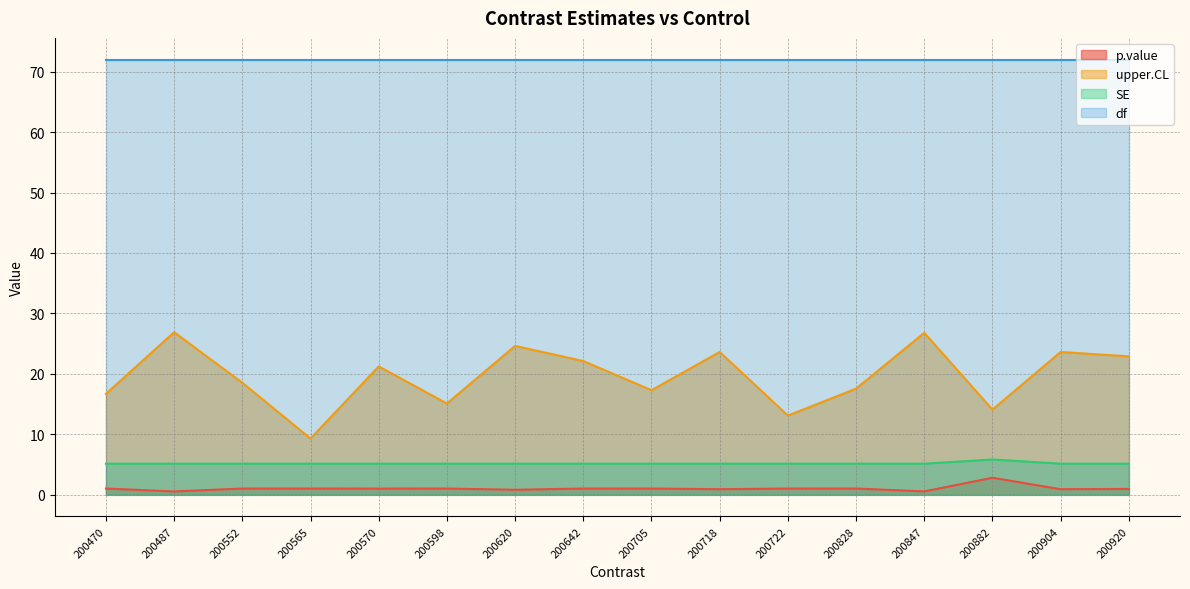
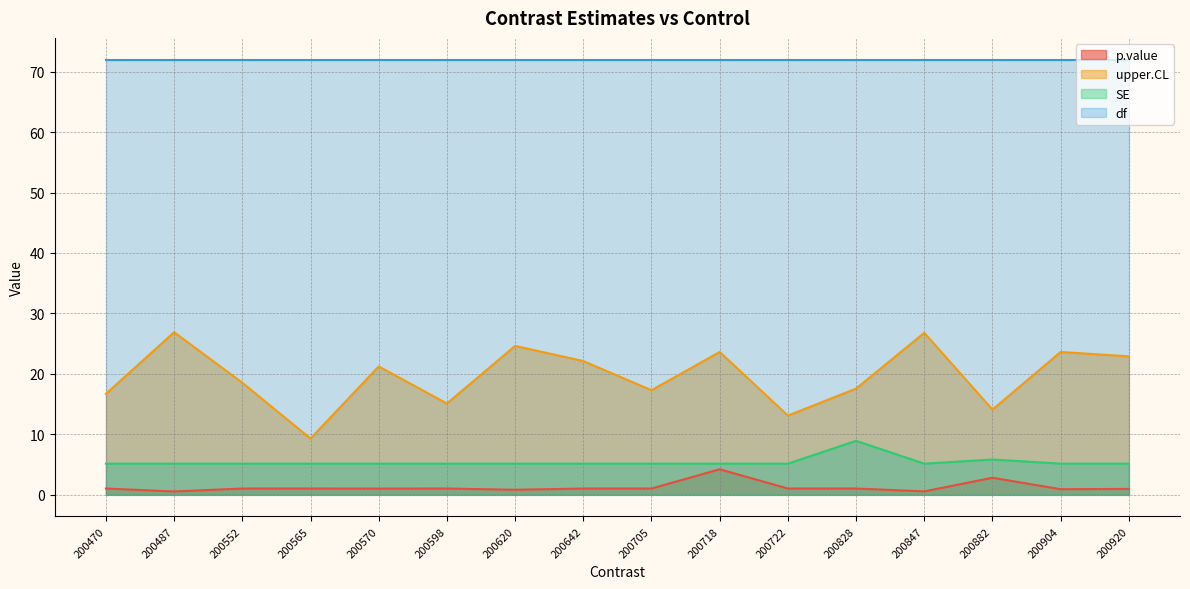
  {
    "p.value": {
      "200470": 1,
      "200487": 1,
      "200552": 1,
      "200565": 1,
      "200570": 1,
      "200598": 1,
      "200620": 1,
      "200642": 1,
      "200705": 1,
-     "200718": 1,
+     "200718": 4,
      "200722": 1,
      "200828": 1,
      "200847": 1,
      "200882": 3,
      "200904": 1,
      "200920": 1
    },
    "upper.CL": {
      "200470": 17,
      "200487": 27,
      "200552": 19,
      "200565": 9,
      "200570": 21,
      "200598": 15,
      "200620": 25,
      "200642": 22,
      "200705": 17,
      "200718": 24,
      "200722": 13,
      "200828": 18,
      "200847": 27,
      "200882": 14,
      "200904": 24,
      "200920": 23
    },
    "SE": {
      "200470": 5,
      "200487": 5,
      "200552": 5,
      "200565": 5,
      "200570": 5,
      "200598": 5,
      "200620": 5,
      "200642": 5,
      "200705": 5,
      "200718": 5,
      "200722": 5,
-     "200828": 5,
+     "200828": 9,
      "200847": 5,
      "200882": 6,
      "200904": 5,
      "200920": 5
    },
    "df": {
      "200470": 72,
      "200487": 72,
      "200552": 72,
      "200565": 72,
      "200570": 72,
      "200598": 72,
      "200620": 72,
      "200642": 72,
      "200705": 72,
      "200718": 72,
      "200722": 72,
      "200828": 72,
      "200847": 72,
      "200882": 72,
      "200904": 72
    }
  }
